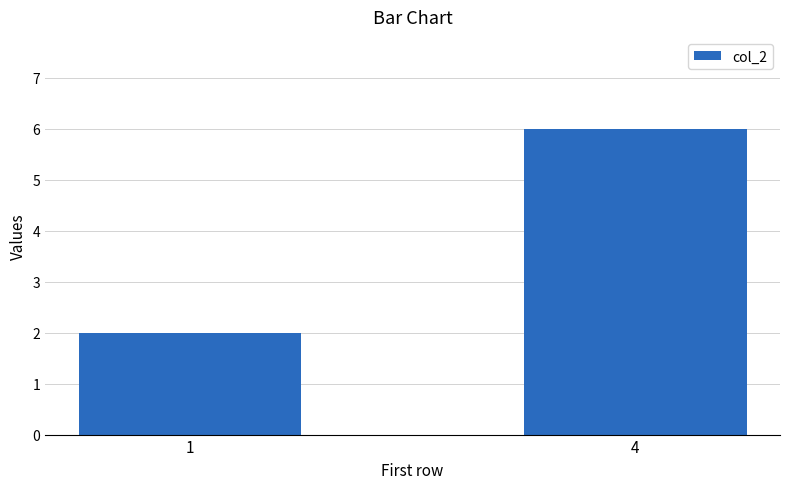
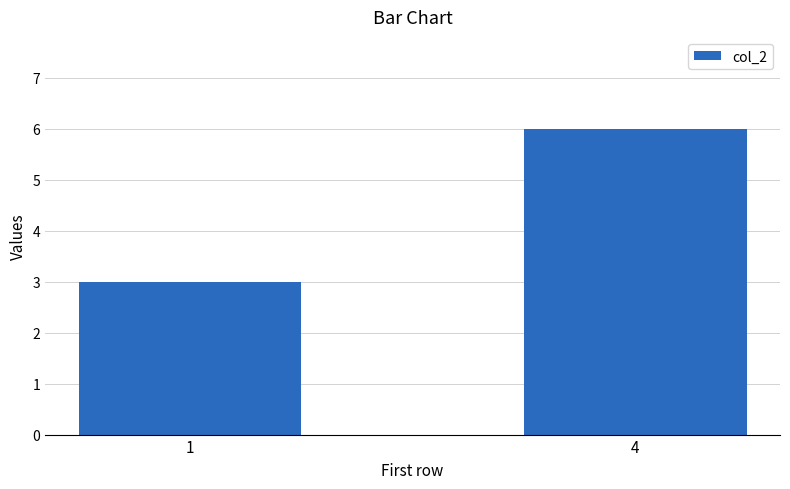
  {
-   "1": 2,
+   "1": 3,
    "4": 6
  }
